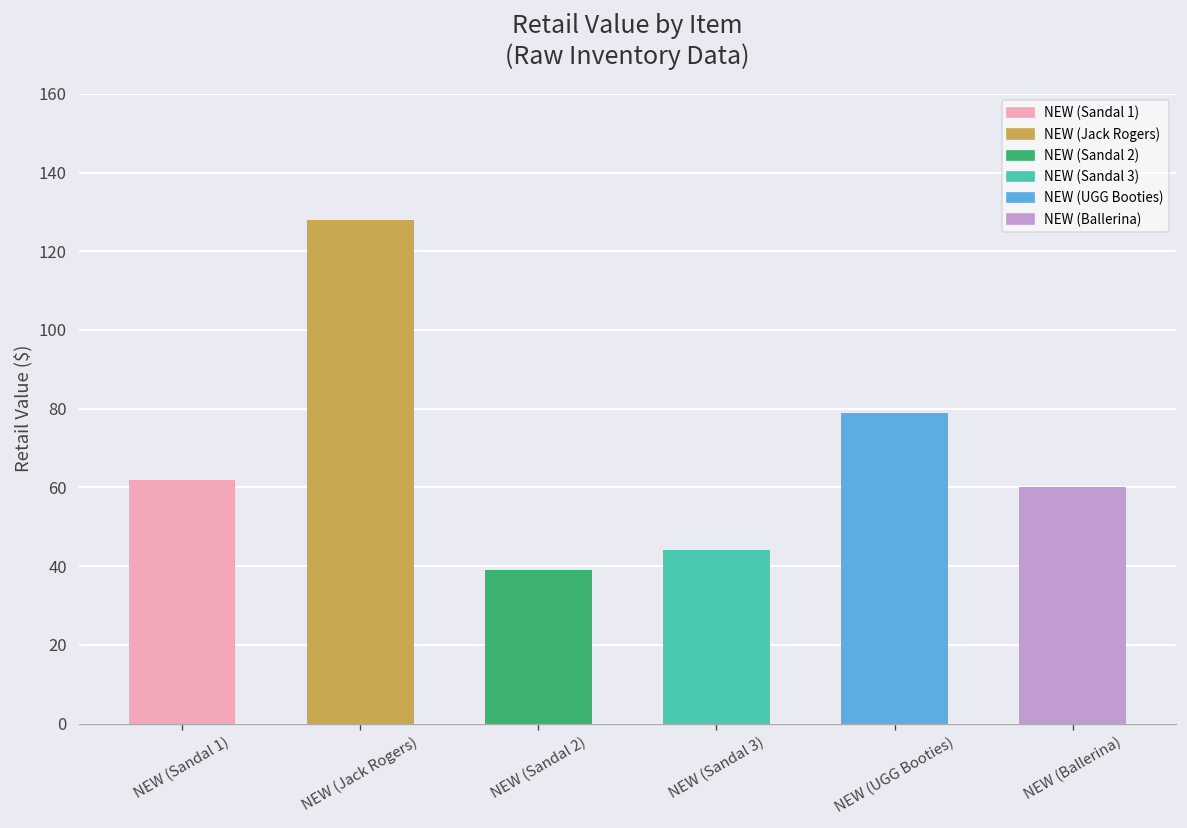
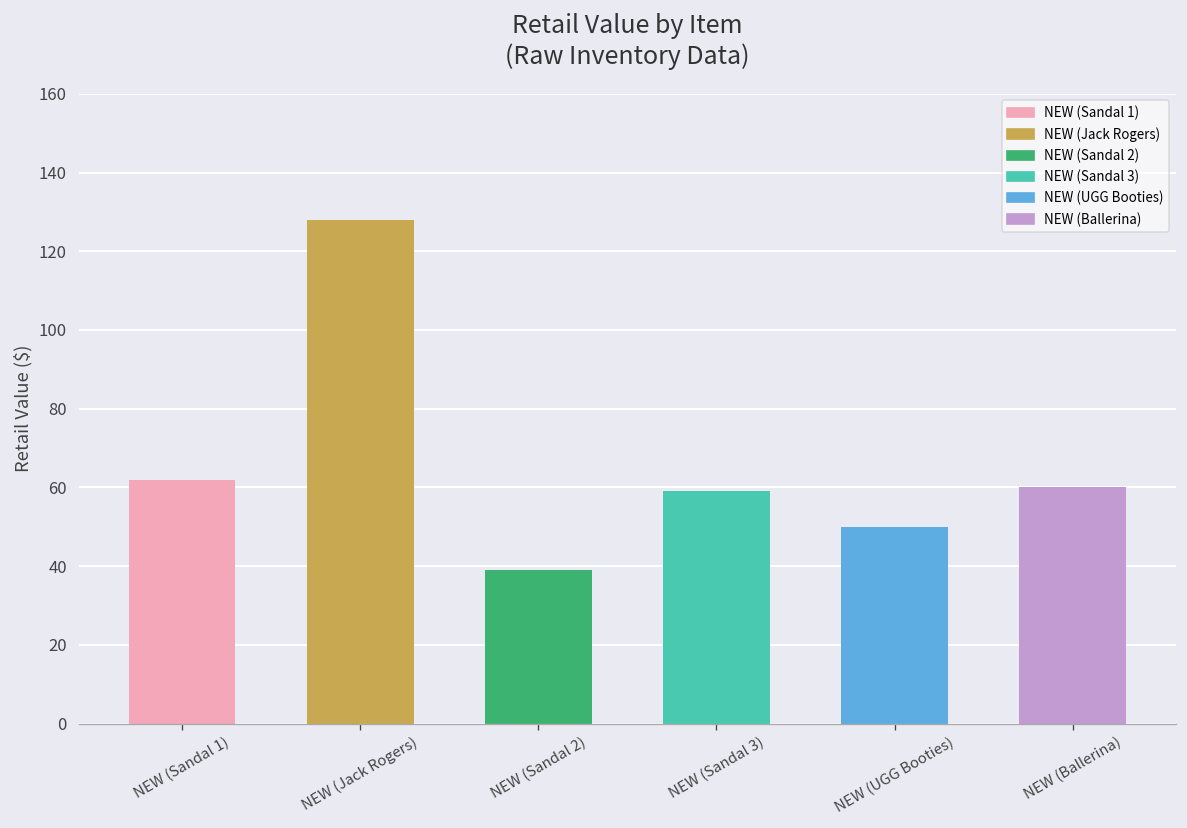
  {
    "NEW (Sandal 1)": 62,
    "NEW (Jack Rogers)": 128,
    "NEW (Sandal 2)": 39,
-   "NEW (Sandal 3)": 44,
-   "NEW (UGG Booties)": 79,
+   "NEW (Sandal 3)": 59,
+   "NEW (UGG Booties)": 50,
    "NEW (Ballerina)": 60
  }
